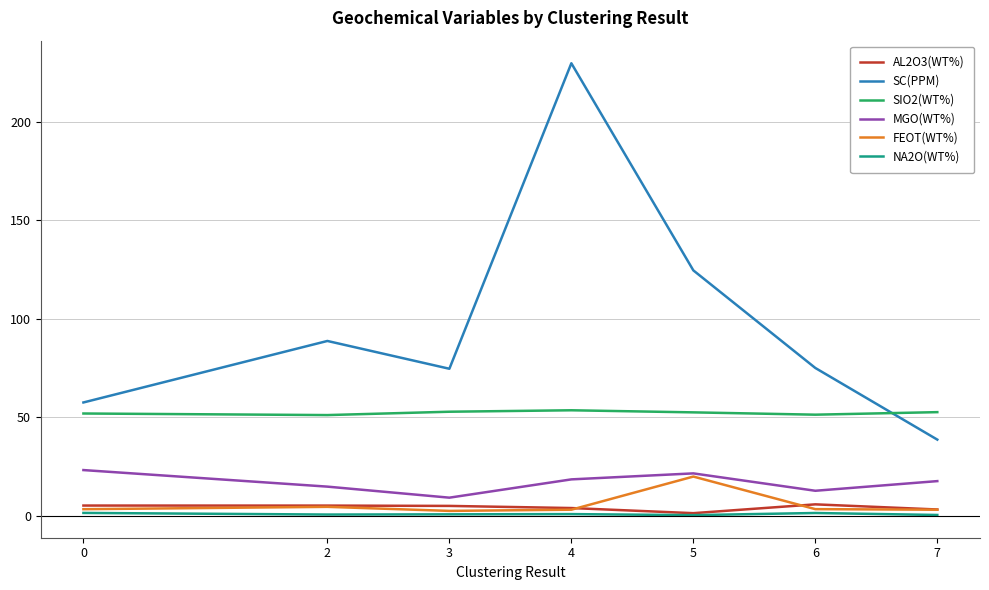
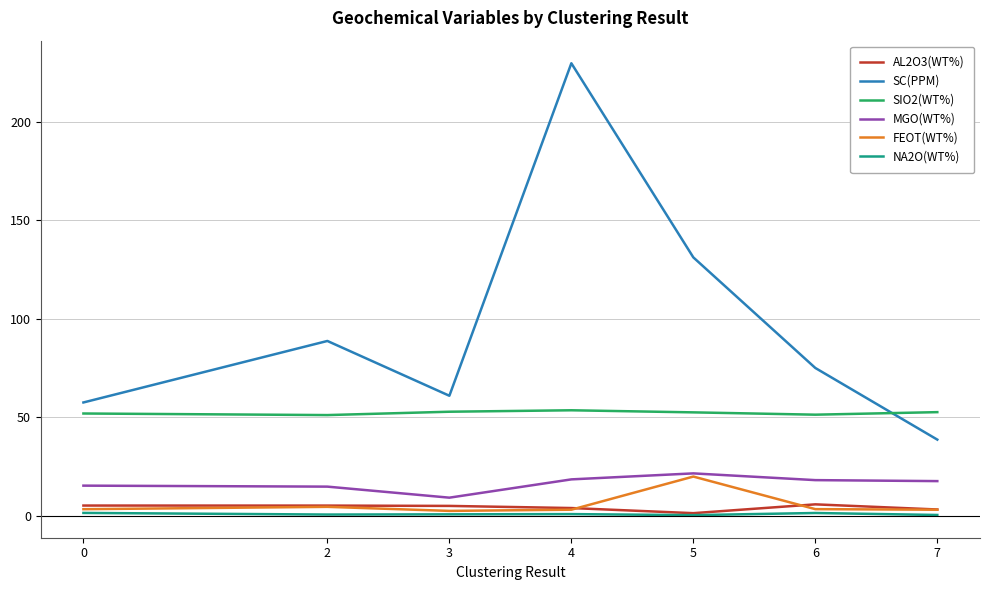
  {
    "AL2O3(WT%)": {
      "0": 5,
      "3": 5,
      "6": 6
    },
    "SC(PPM)": {
      "0": 58,
      "2": 89,
-     "3": 75,
+     "3": 61,
      "4": 230,
-     "5": 125,
+     "5": 131,
      "6": 75,
      "7": 39
    },
    "MGO(WT%)": {
-     "0": 23,
+     "0": 15,
      "2": 15,
      "3": 9,
      "4": 18,
      "5": 22,
-     "6": 13,
+     "6": 18,
      "7": 18
    },
    "FEOT(WT%)": {
      "0": 3,
      "3": 2,
      "5": 20,
      "6": 3
    }
  }
